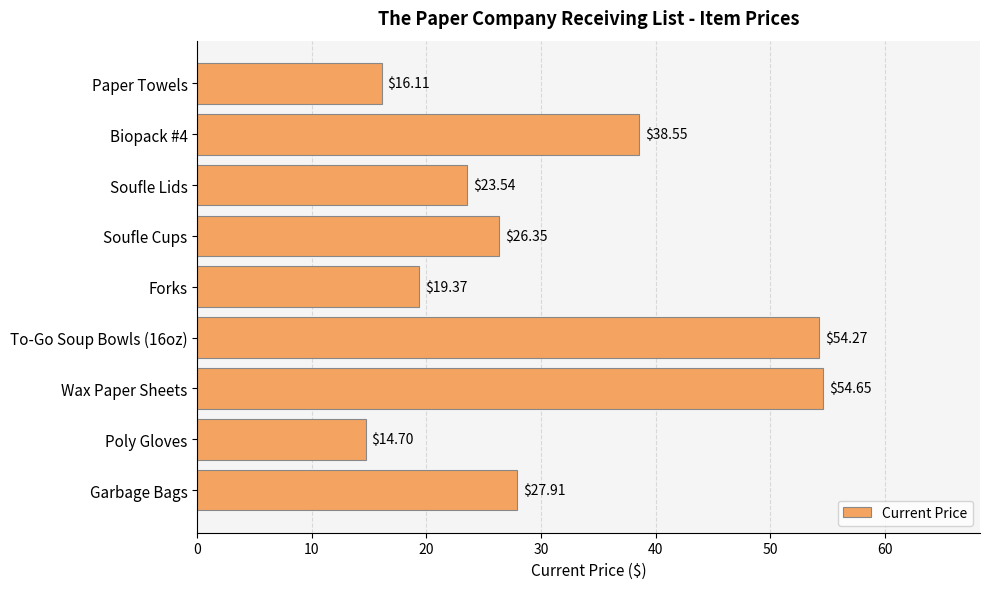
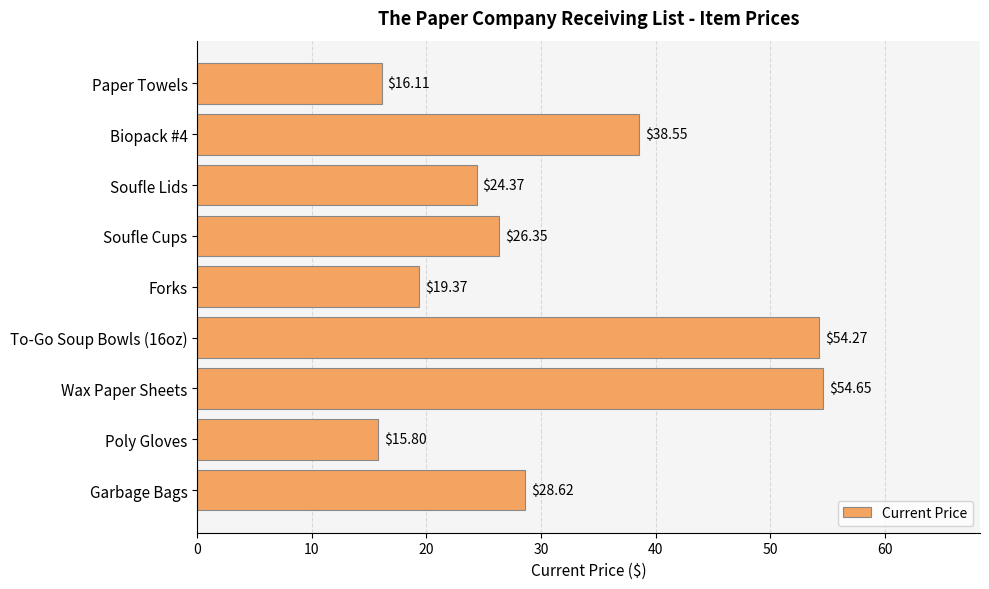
  {
    "Paper Towels": "$16.11",
    "Biopack #4": "$38.55",
-   "Soufle Lids": "$23.54",
+   "Soufle Lids": "$24.37",
    "Soufle Cups": "$26.35",
    "Forks": "$19.37",
    "To-Go Soup Bowls (16oz)": "$54.27",
    "Wax Paper Sheets": "$54.65",
-   "Poly Gloves": "$14.70",
-   "Garbage Bags": "$27.91"
+   "Poly Gloves": "$15.80",
+   "Garbage Bags": "$28.62"
  }
